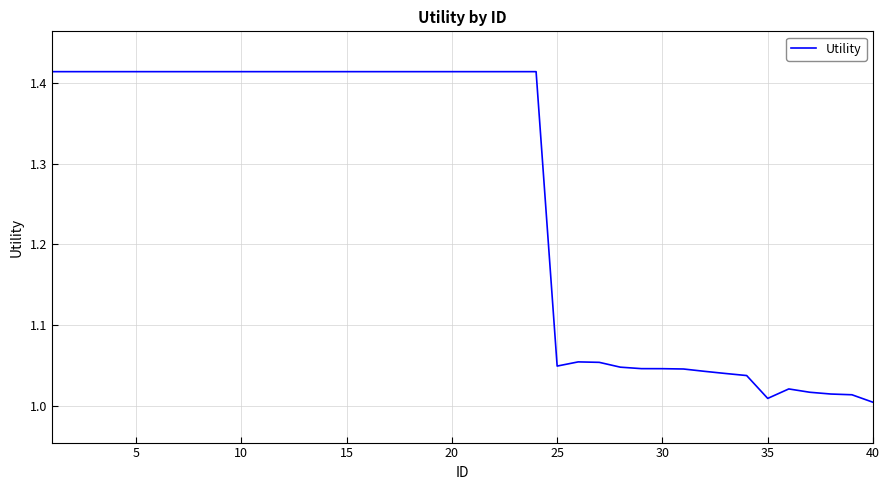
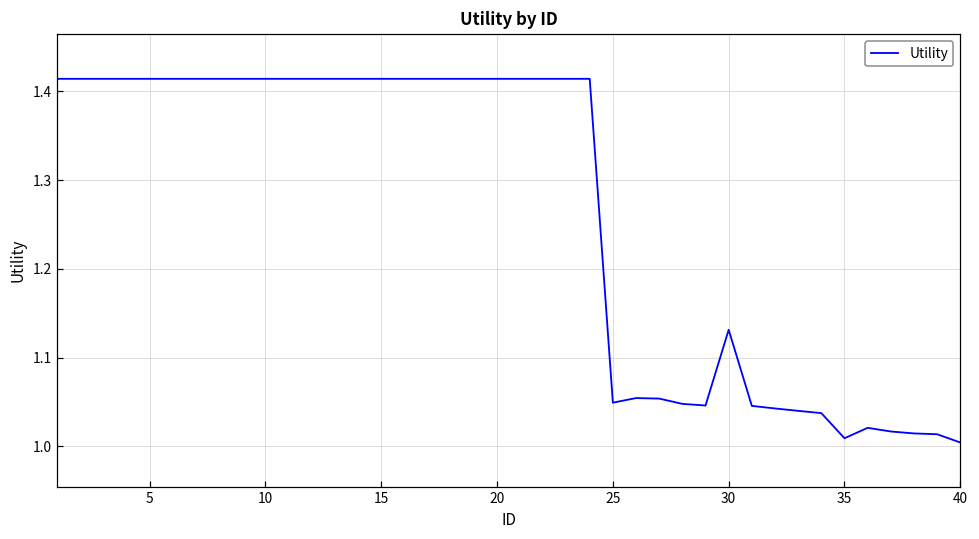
  {
    "5": 1.41,
    "10": 1.41,
    "15": 1.41,
    "20": 1.41,
    "25": 1.05,
-   "30": 1.05,
+   "30": 1.13,
    "35": 1.01,
    "40": 1.00
  }
